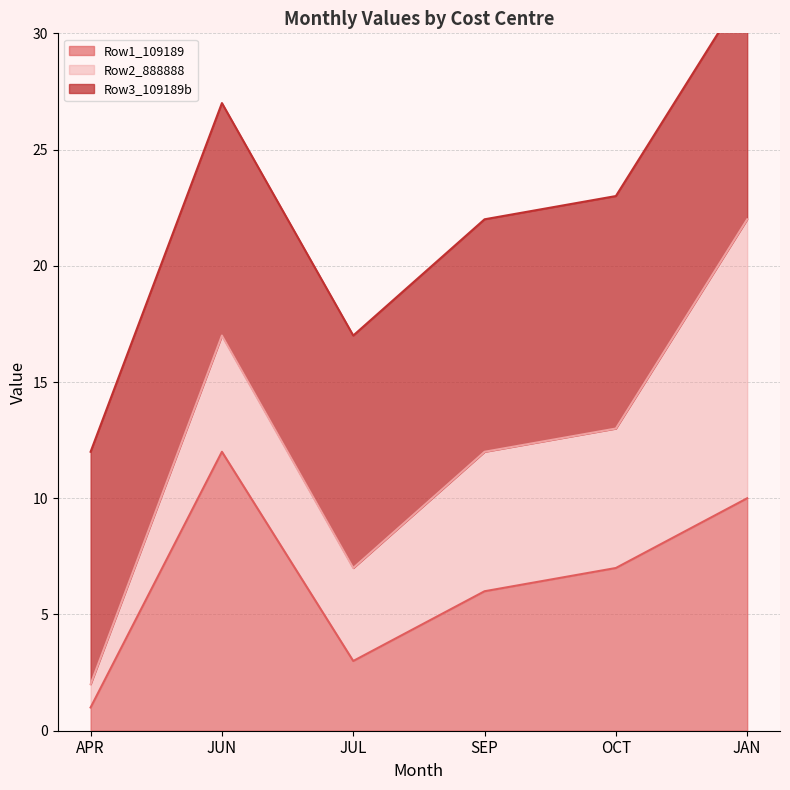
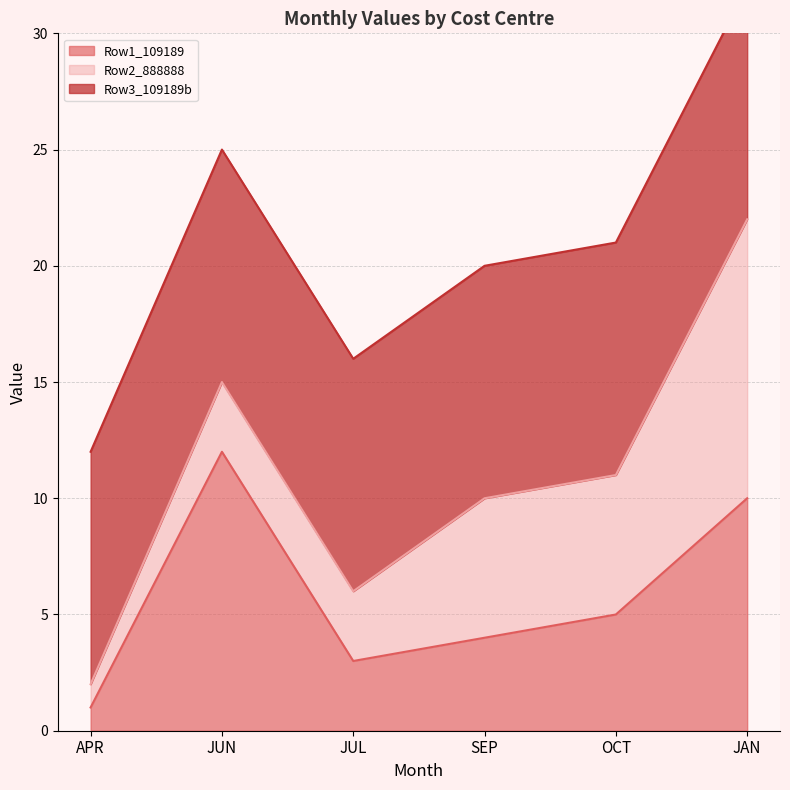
  {
    "Row1_109189": {
      "APR": 1,
      "JUN": 12,
      "JUL": 3,
-     "SEP": 6,
-     "OCT": 7,
+     "SEP": 4,
+     "OCT": 5,
      "JAN": 10
    },
    "Row2_888888": {
      "APR": 1,
-     "JUN": 5,
-     "JUL": 4,
+     "JUN": 3,
+     "JUL": 3,
      "SEP": 6,
      "OCT": 6,
      "JAN": 12
    },
    "Row3_109189b": {
      "APR": 10,
      "JUN": 10,
      "JUL": 10,
      "SEP": 10,
      "OCT": 10
    }
  }
